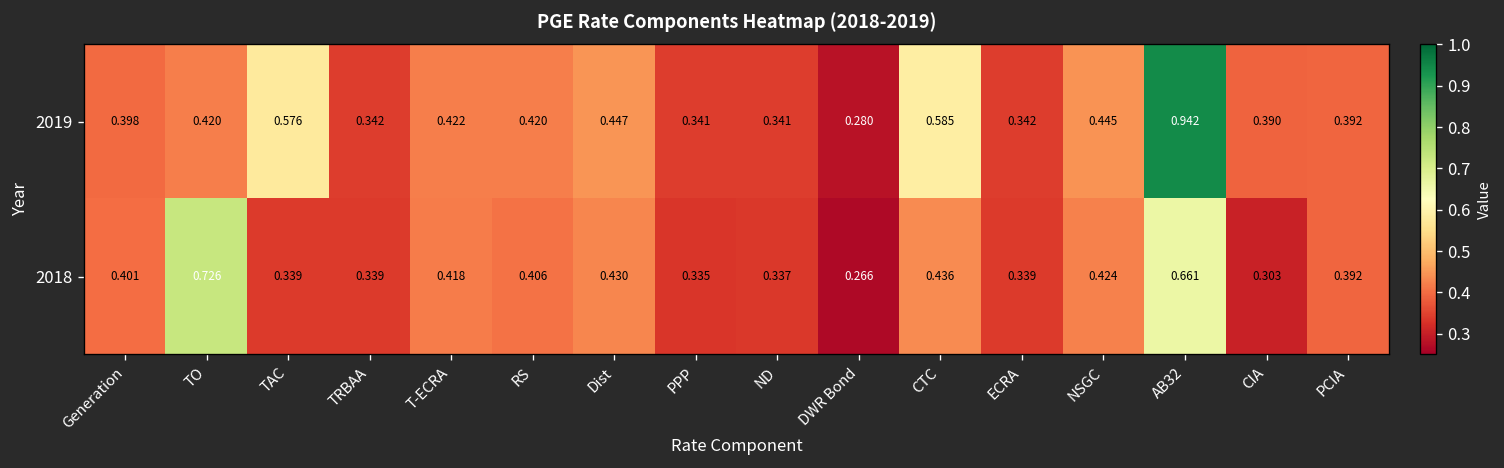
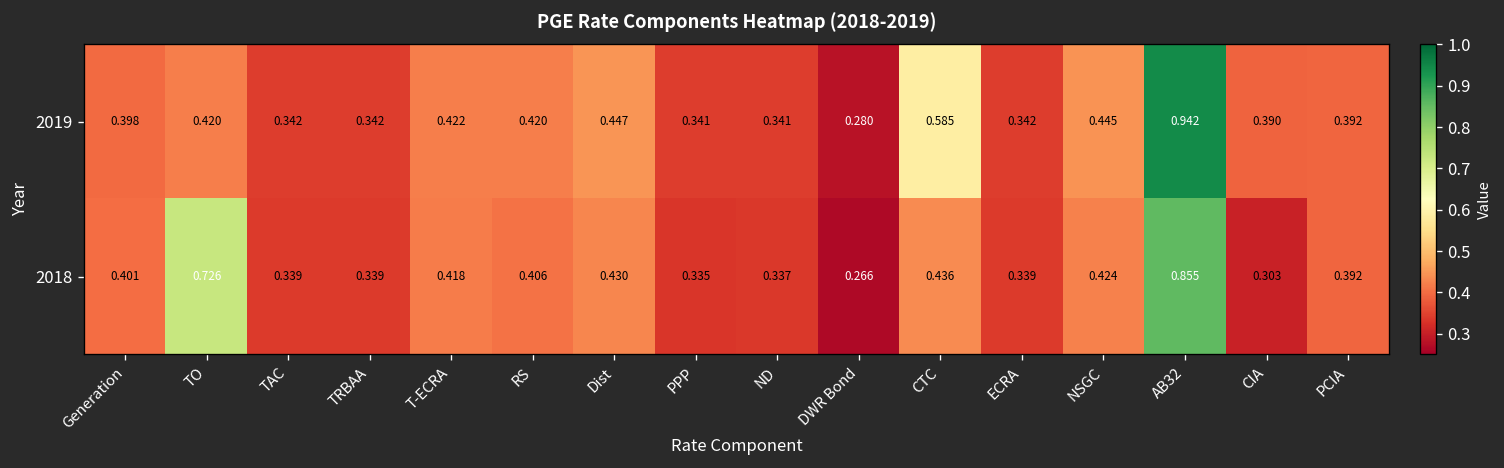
  {
    "2019": {
      "Generation": 0.398,
      "TO": 0.420,
-     "TAC": 0.576,
+     "TAC": 0.342,
      "TRBAA": 0.342,
      "T-ECRA": 0.422,
      "RS": 0.420,
      "Dist": 0.447,
      "PPP": 0.341,
      "ND": 0.341,
      "DWR Bond": 0.280,
      "CTC": 0.585,
      "ECRA": 0.342,
      "NSGC": 0.445,
      "AB32": 0.942,
      "CIA": 0.390,
      "PCIA": 0.392
    },
    "2018": {
      "Generation": 0.401,
      "TO": 0.726,
      "TAC": 0.339,
      "TRBAA": 0.339,
      "T-ECRA": 0.418,
      "RS": 0.406,
      "Dist": 0.430,
      "PPP": 0.335,
      "ND": 0.337,
      "DWR Bond": 0.266,
      "CTC": 0.436,
      "ECRA": 0.339,
      "NSGC": 0.424,
-     "AB32": 0.661,
+     "AB32": 0.855,
      "CIA": 0.303,
      "PCIA": 0.392
    }
  }
